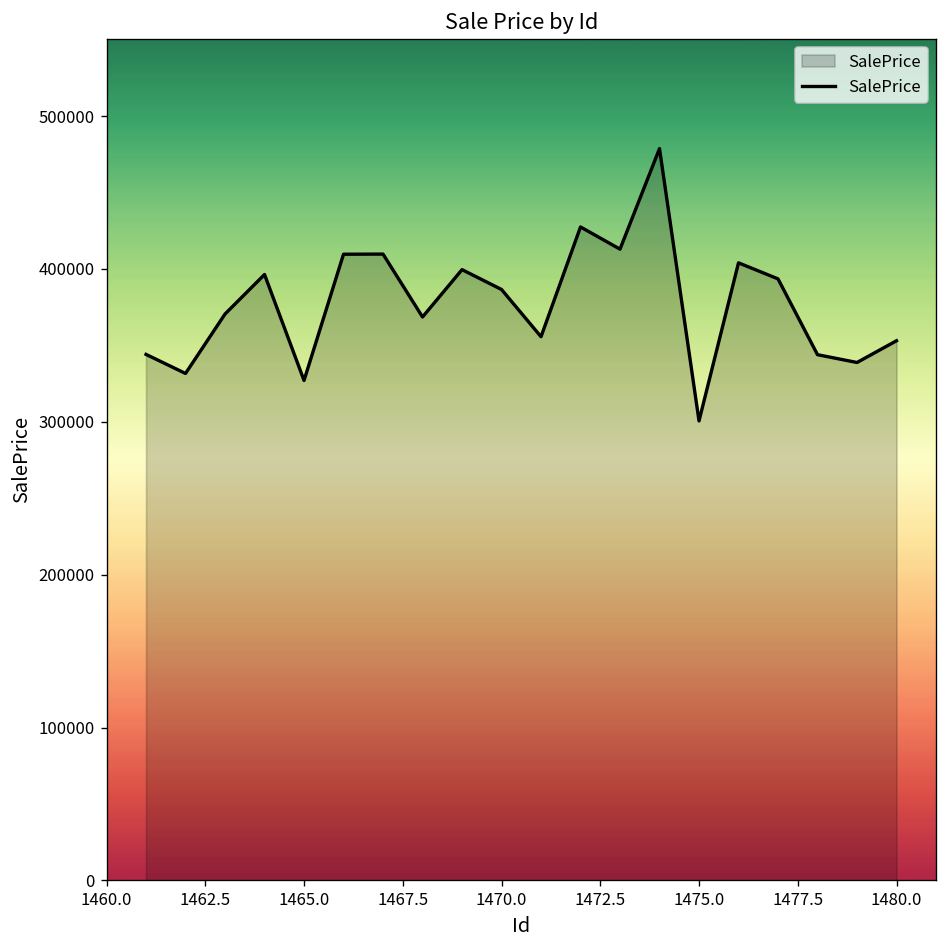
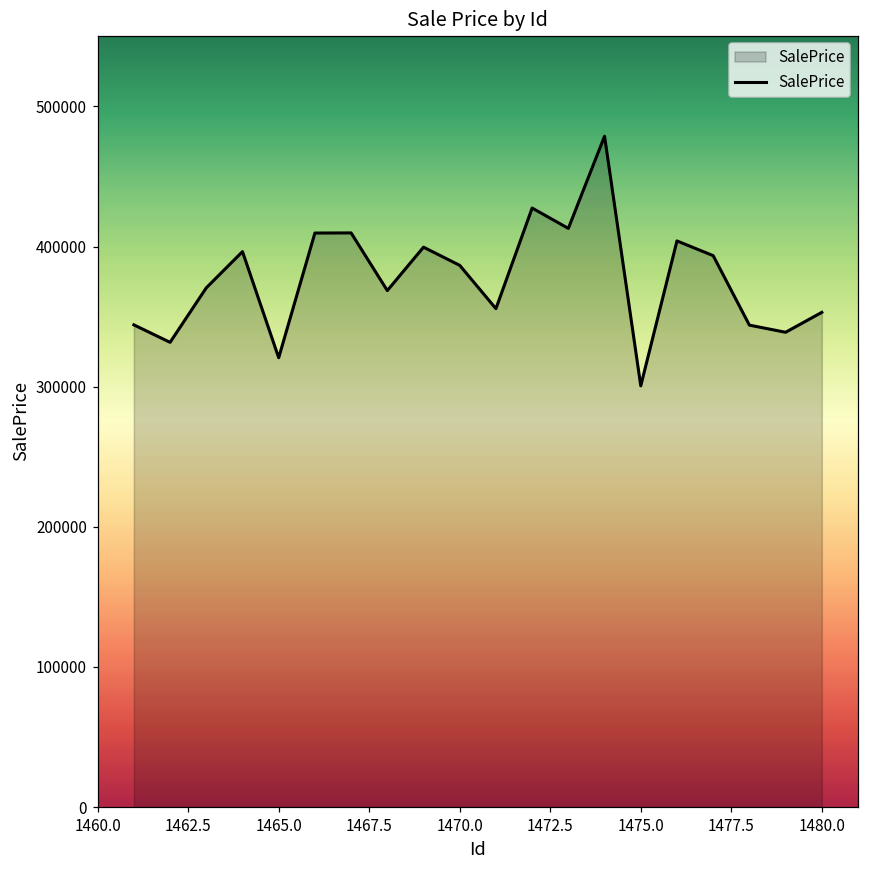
  {
-   "1465.0": 327000,
+   "1465.0": 321000,
    "1470.0": 387000,
    "1475.0": 301000,
    "1480.0": 353000
  }
